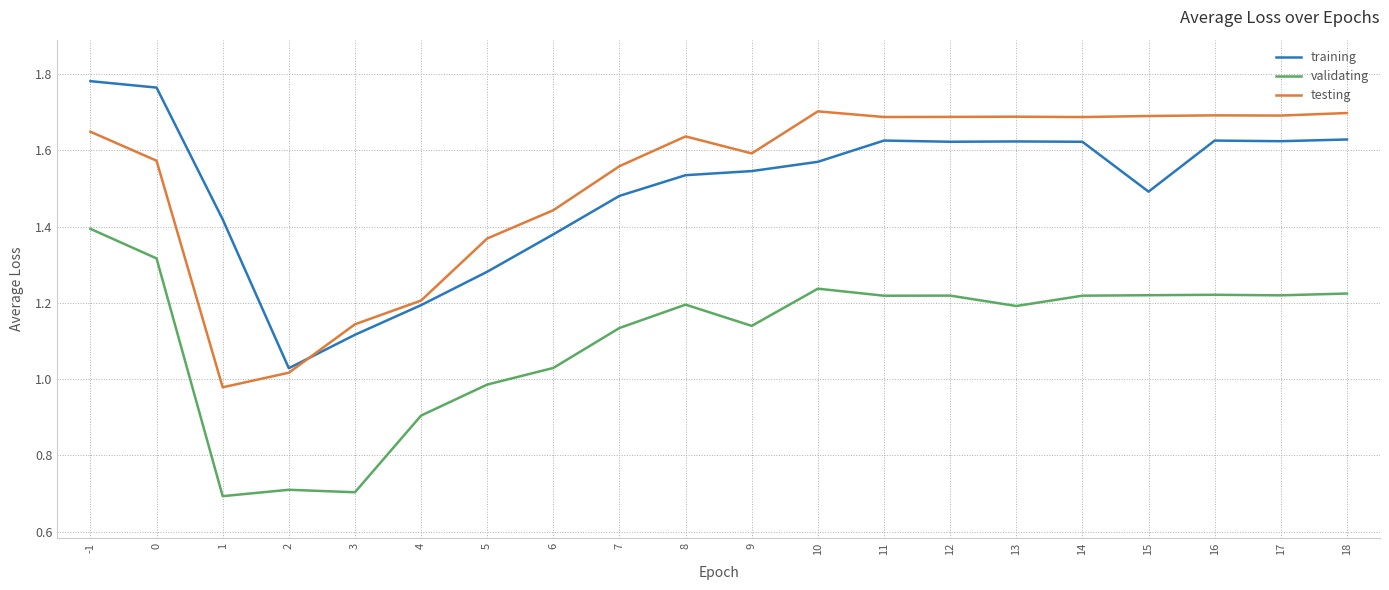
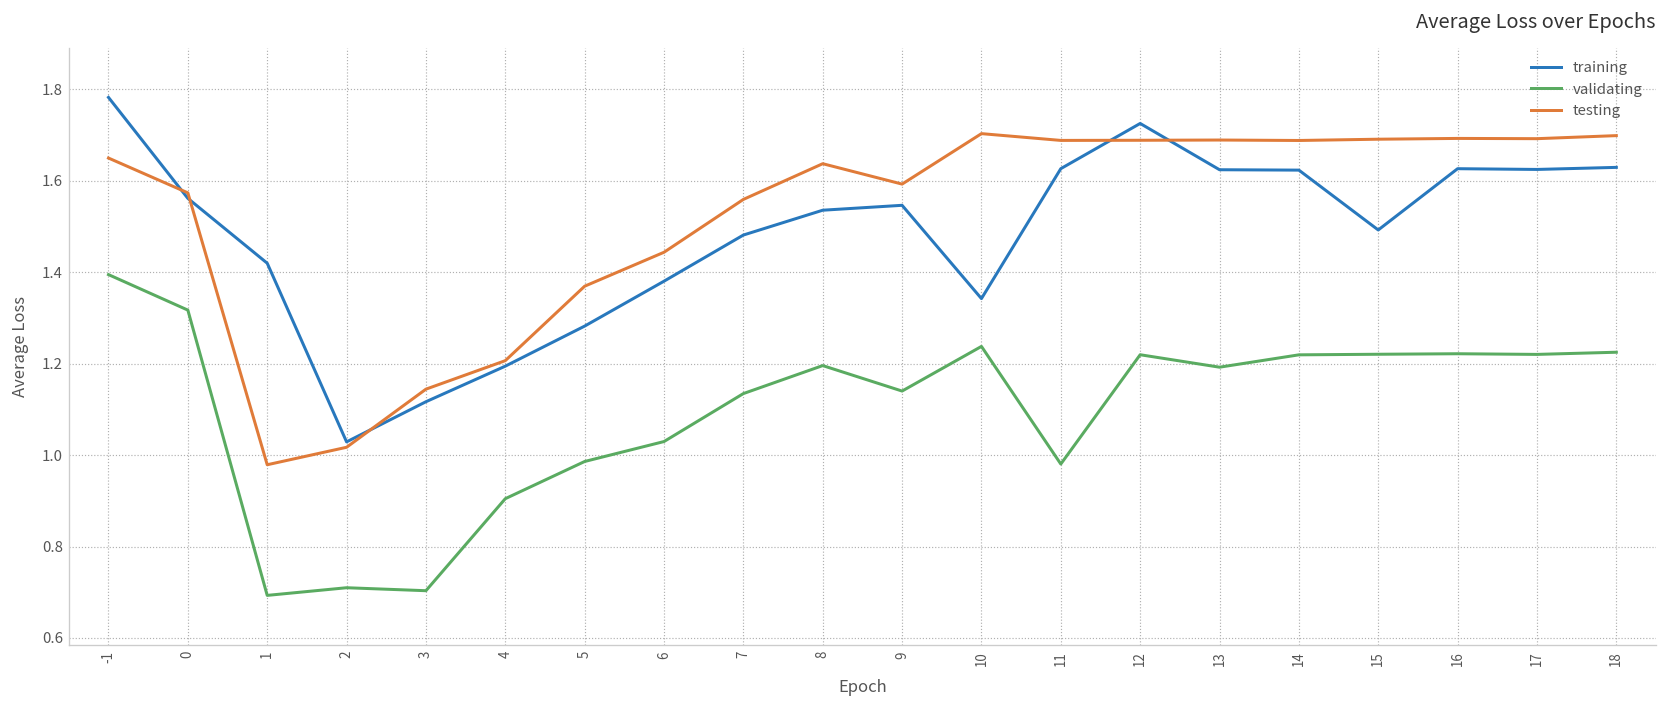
  {
    "training": {
      "-1": 1.78,
-     "0": 1.76,
+     "0": 1.56,
      "1": 1.42,
      "2": 1.03,
      "3": 1.12,
      "4": 1.19,
      "5": 1.28,
      "6": 1.38,
      "7": 1.48,
      "8": 1.54,
      "9": 1.55,
-     "10": 1.57,
+     "10": 1.34,
      "11": 1.63,
-     "12": 1.62,
+     "12": 1.72,
      "13": 1.62,
      "14": 1.62,
      "15": 1.49,
      "16": 1.63,
      "17": 1.62,
      "18": 1.63
    },
    "validating": {
      "-1": 1.39,
      "0": 1.32,
      "1": 0.69,
      "2": 0.71,
      "3": 0.70,
      "4": 0.90,
      "5": 0.99,
      "6": 1.03,
      "7": 1.13,
      "8": 1.20,
      "9": 1.14,
      "10": 1.24,
-     "11": 1.22,
+     "11": 0.98,
      "12": 1.22,
      "13": 1.19,
      "14": 1.22,
      "15": 1.22,
      "16": 1.22,
      "17": 1.22,
      "18": 1.22
    },
    "testing": {
      "-1": 1.65,
      "0": 1.57,
      "1": 0.98,
      "2": 1.02,
      "3": 1.14,
      "4": 1.21,
      "5": 1.37,
      "6": 1.44,
      "7": 1.56,
      "8": 1.64,
      "9": 1.59,
      "10": 1.70,
      "11": 1.69,
      "12": 1.69,
      "13": 1.69,
      "14": 1.69,
      "15": 1.69,
      "16": 1.69,
      "17": 1.69,
      "18": 1.70
    }
  }
